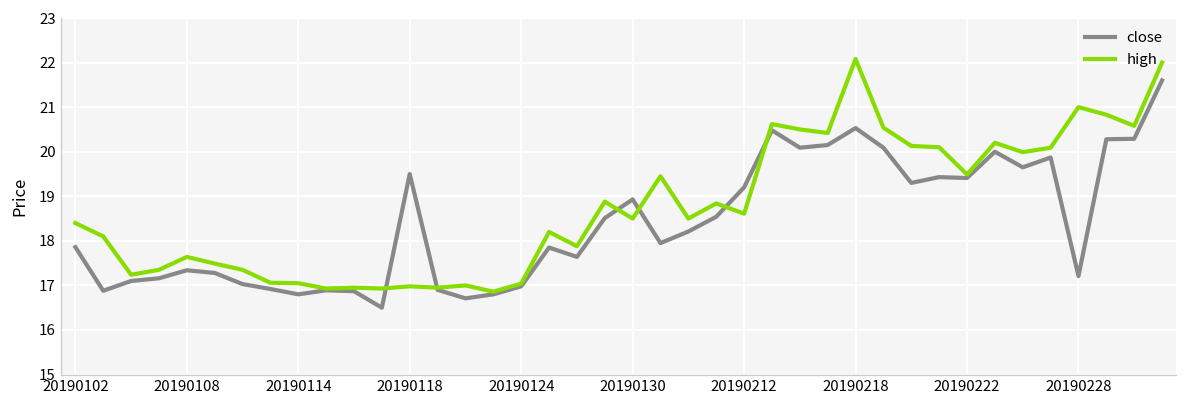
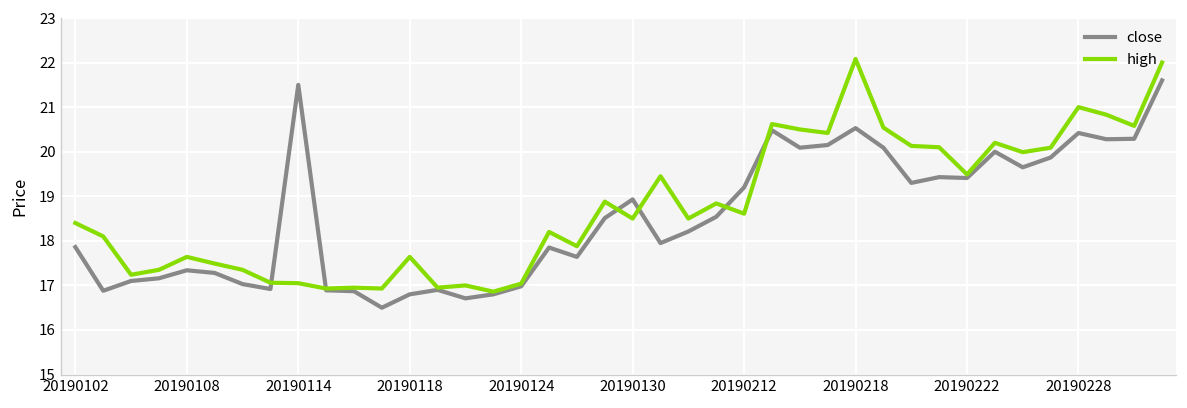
  {
    "close": {
      "20190102": 17.9,
      "20190108": 17.3,
-     "20190114": 16.8,
-     "20190118": 19.5,
+     "20190114": 21.5,
+     "20190118": 16.8,
      "20190130": 18.9,
      "20190212": 19.2,
      "20190218": 20.5,
      "20190222": 19.4,
-     "20190228": 17.2
+     "20190228": 20.4
    },
    "high": {
      "20190102": 18.4,
      "20190108": 17.6,
      "20190114": 17.1,
-     "20190118": 17.0,
+     "20190118": 17.6,
      "20190130": 18.5,
      "20190212": 18.6,
      "20190218": 22.1,
      "20190222": 19.5,
      "20190228": 21.0
    }
  }
